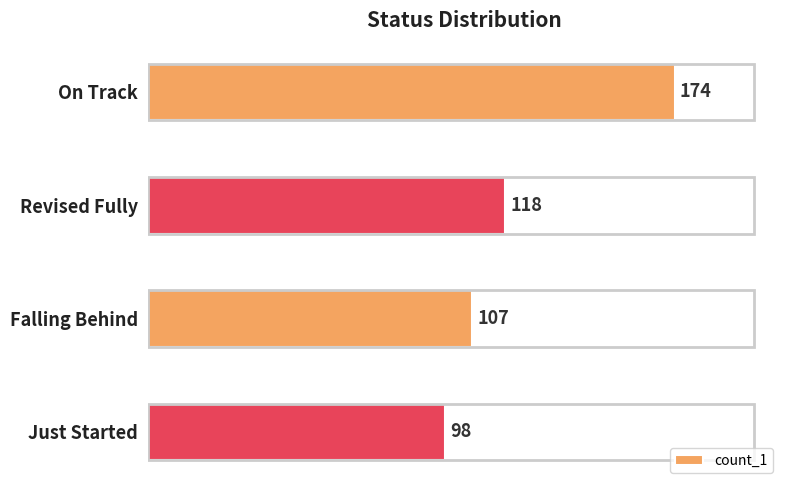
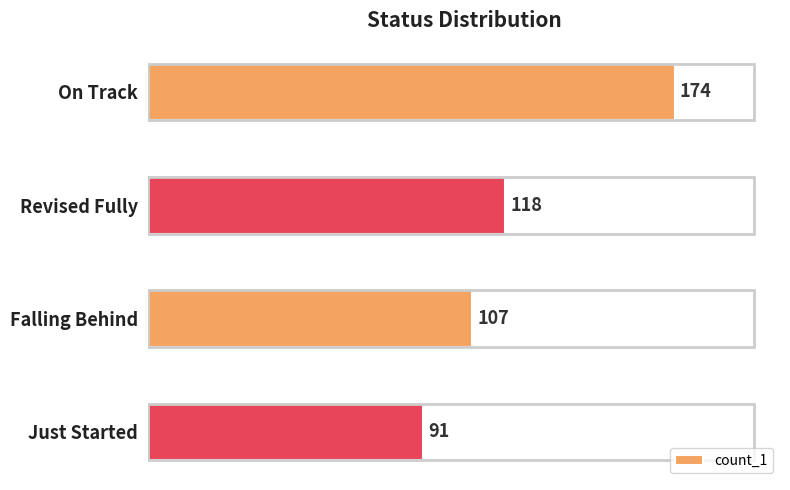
  {
    "On Track": 174,
    "Revised Fully": 118,
    "Falling Behind": 107,
-   "Just Started": 98
+   "Just Started": 91
  }
